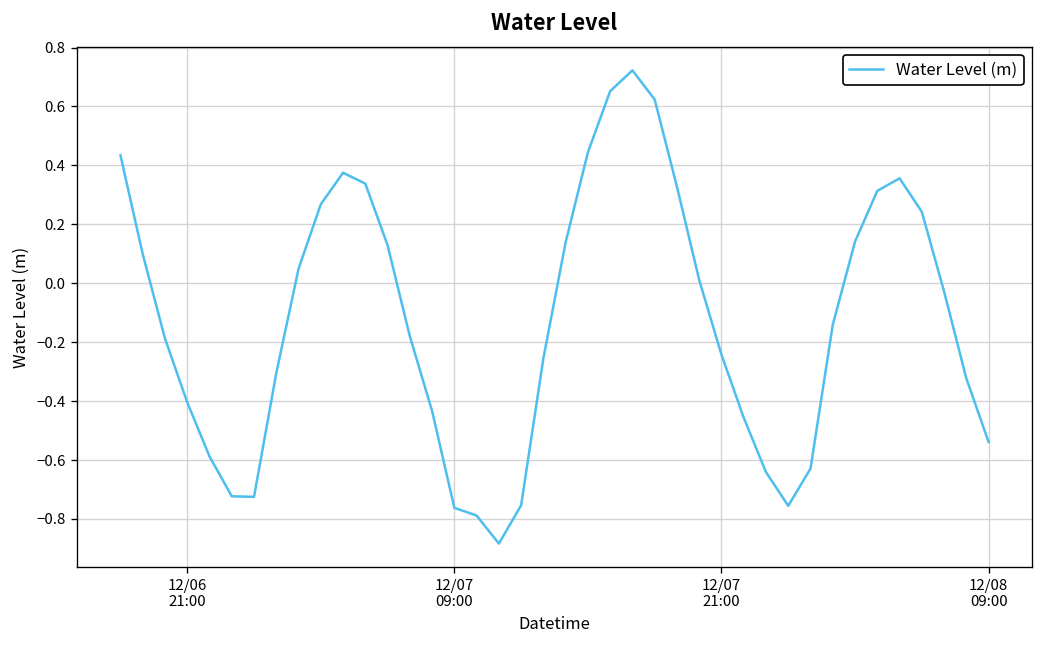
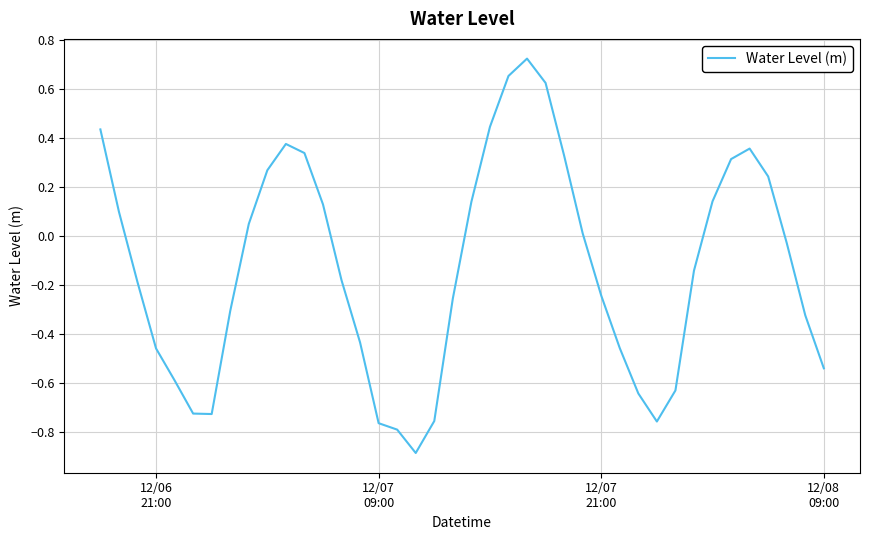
  {
-   "12/06 21:00": -0.40,
+   "12/06 21:00": -0.46,
    "12/07 09:00": -0.76,
    "12/07 21:00": -0.24,
    "12/08 09:00": -0.54
  }
